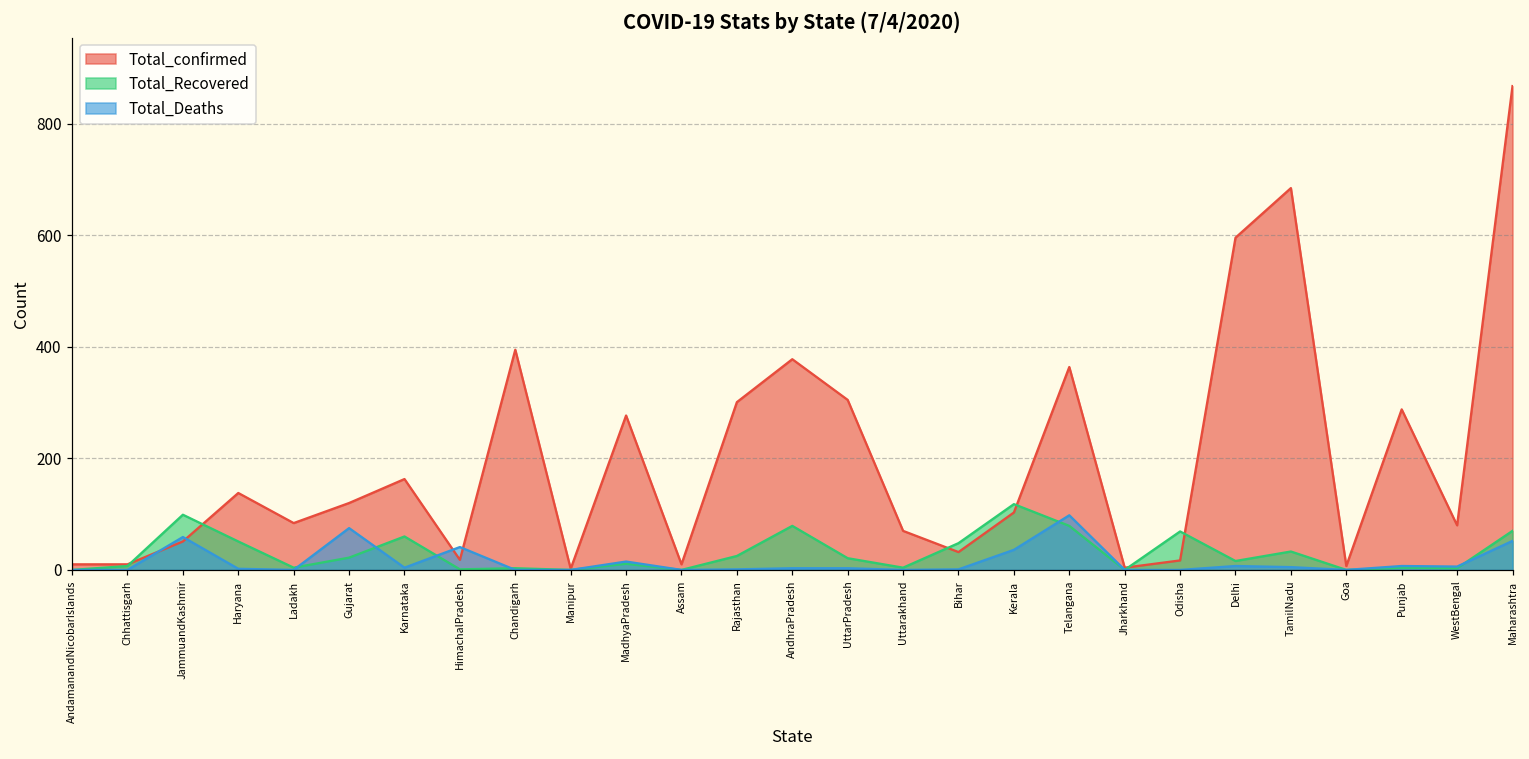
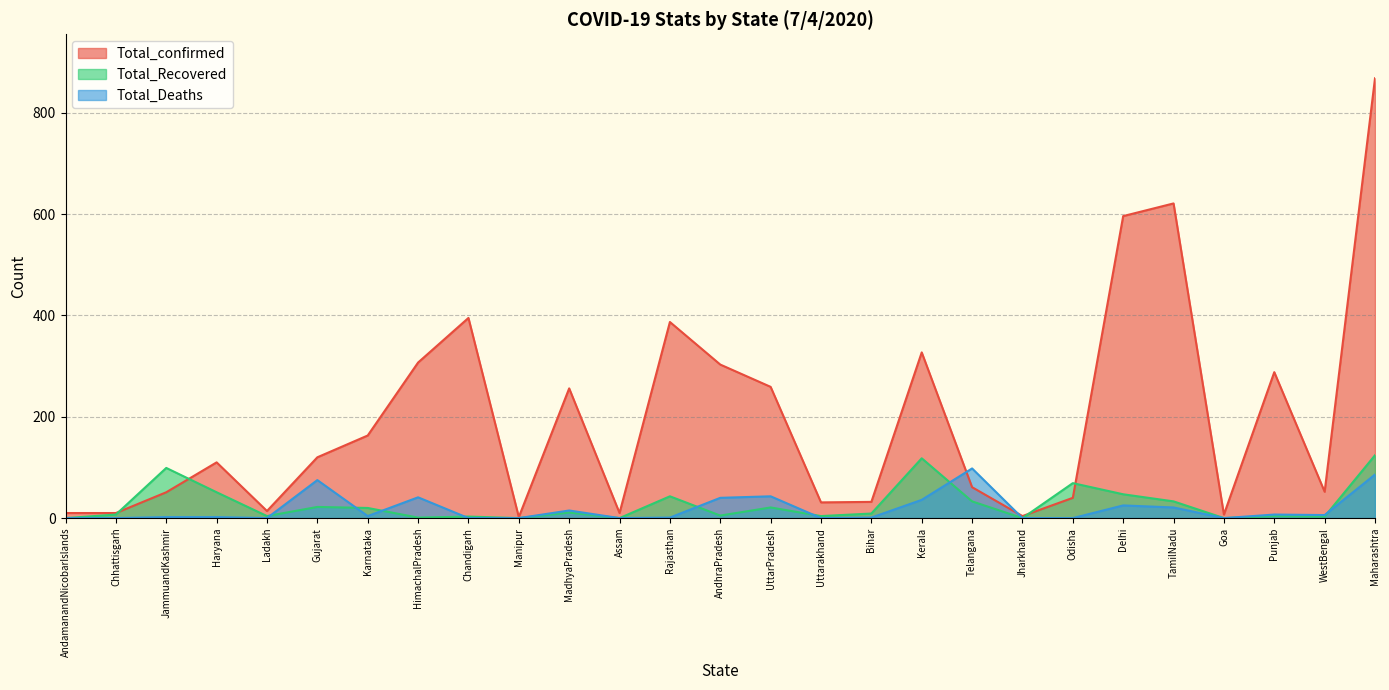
  {
    "Total_confirmed": {
      "AndamanandNicobarIslands": 10,
      "JammuandKashmir": 50,
-     "Haryana": 140,
-     "Ladakh": 80,
+     "Haryana": 110,
+     "Ladakh": 10,
      "Gujarat": 120,
      "Karnataka": 160,
-     "HimachalPradesh": 20,
+     "HimachalPradesh": 310,
      "Chandigarh": 400,
-     "MadhyaPradesh": 280,
+     "MadhyaPradesh": 260,
      "Assam": 10,
-     "Rajasthan": 300,
-     "AndhraPradesh": 380,
-     "UttarPradesh": 310,
-     "Uttarakhand": 70,
+     "Rajasthan": 390,
+     "AndhraPradesh": 300,
+     "UttarPradesh": 260,
+     "Uttarakhand": 30,
      "Bihar": 30,
-     "Kerala": 100,
-     "Telangana": 360,
-     "Odisha": 20,
+     "Kerala": 330,
+     "Telangana": 60,
+     "Odisha": 40,
      "Delhi": 600,
-     "TamilNadu": 690,
+     "TamilNadu": 620,
      "Goa": 10,
      "Punjab": 290,
-     "WestBengal": 80,
+     "WestBengal": 50,
      "Maharashtra": 870
    },
    "Total_Recovered": {
      "JammuandKashmir": 100,
      "Haryana": 50,
      "Gujarat": 20,
-     "Karnataka": 60,
+     "Karnataka": 20,
      "HimachalPradesh": 0,
-     "Rajasthan": 30,
-     "AndhraPradesh": 80,
+     "Rajasthan": 40,
+     "AndhraPradesh": 10,
      "UttarPradesh": 20,
-     "Bihar": 50,
+     "Bihar": 10,
      "Kerala": 120,
-     "Telangana": 80,
+     "Telangana": 30,
      "Odisha": 70,
-     "Delhi": 20,
+     "Delhi": 50,
      "TamilNadu": 30,
-     "Maharashtra": 70
+     "Maharashtra": 120
    },
    "Total_Deaths": {
      "Chhattisgarh": 0,
-     "JammuandKashmir": 60,
+     "JammuandKashmir": 0,
      "Haryana": 0,
      "Gujarat": 80,
      "Karnataka": 0,
      "HimachalPradesh": 40,
      "Rajasthan": 0,
-     "AndhraPradesh": 0,
-     "UttarPradesh": 0,
+     "AndhraPradesh": 40,
+     "UttarPradesh": 40,
      "Bihar": 0,
      "Kerala": 40,
      "Telangana": 100,
      "Odisha": 0,
-     "Delhi": 10,
-     "TamilNadu": 10,
-     "Maharashtra": 50
+     "Delhi": 30,
+     "TamilNadu": 20,
+     "Maharashtra": 90
    }
  }
